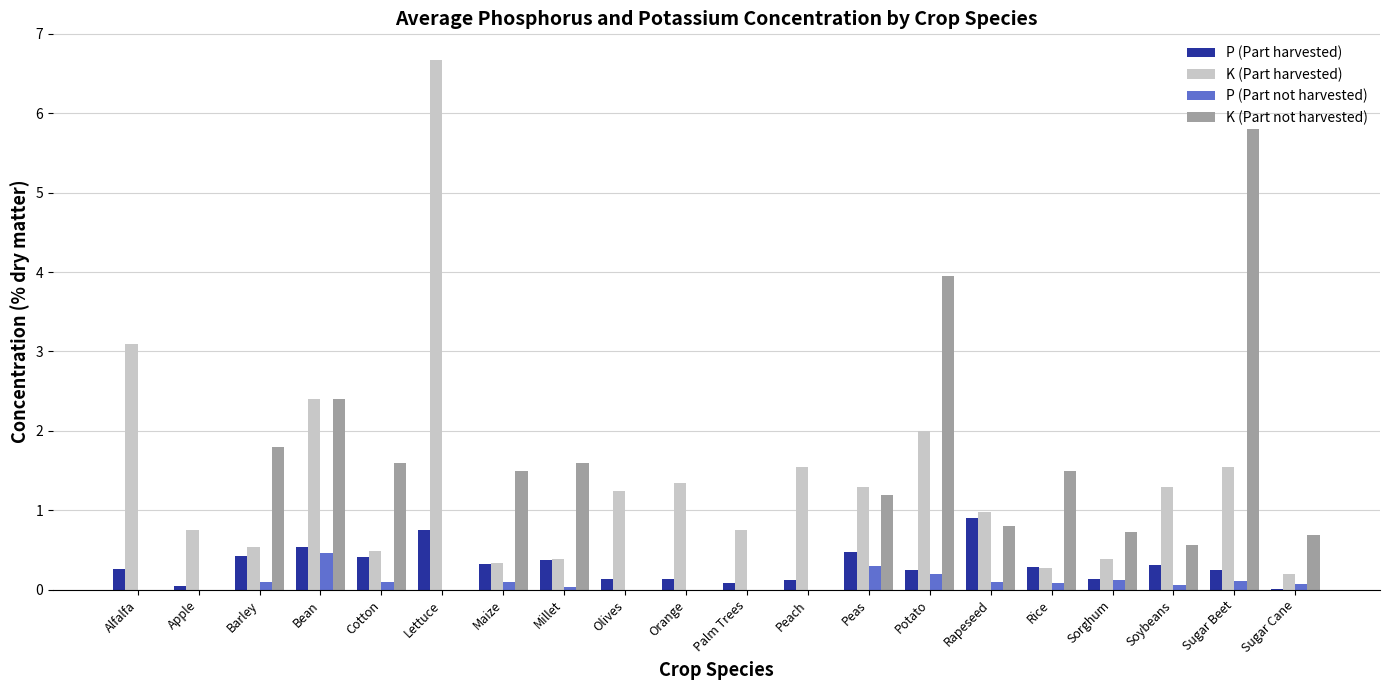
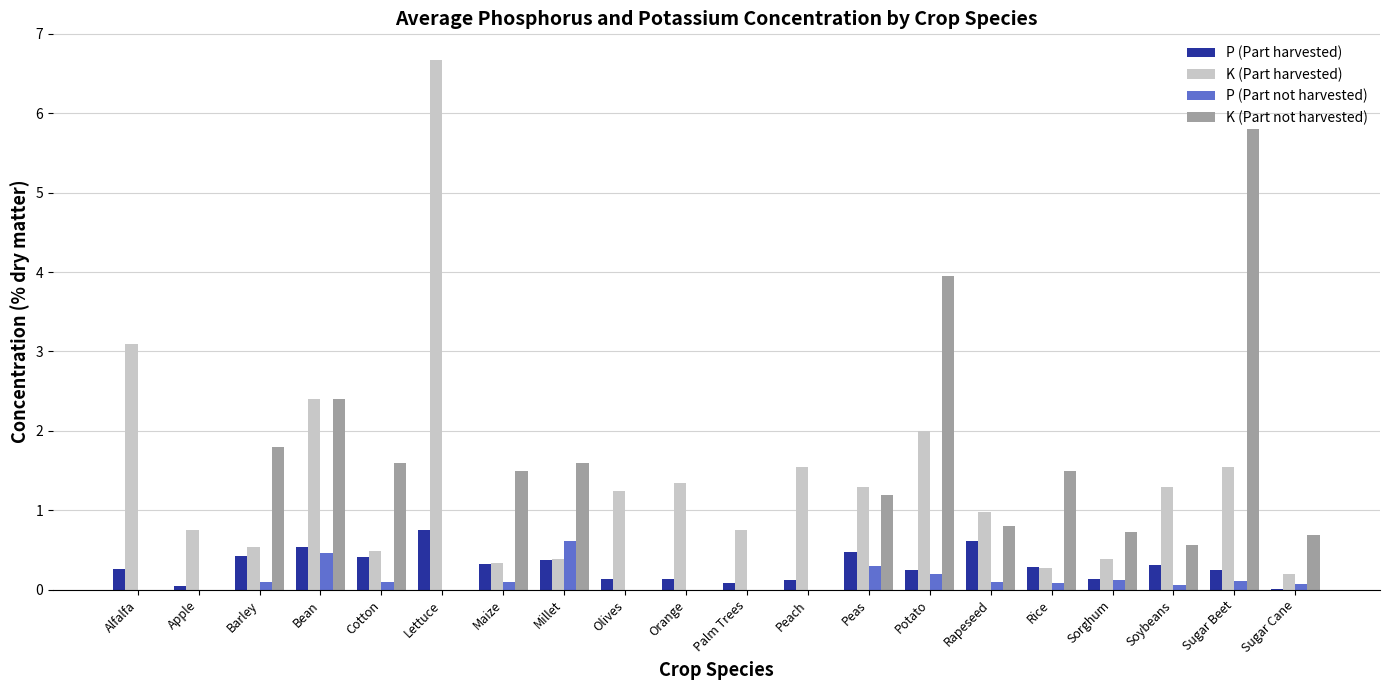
  {
    "P (Part harvested)": {
      "Alfalfa": 0.3,
      "Apple": 0.1,
      "Barley": 0.4,
      "Bean": 0.5,
      "Cotton": 0.4,
      "Lettuce": 0.8,
      "Maize": 0.3,
      "Millet": 0.4,
      "Olives": 0.1,
      "Orange": 0.1,
      "Palm Trees": 0.1,
      "Peach": 0.1,
      "Peas": 0.5,
      "Potato": 0.3,
-     "Rapeseed": 0.9,
+     "Rapeseed": 0.6,
      "Rice": 0.3,
      "Sorghum": 0.1,
      "Soybeans": 0.3,
      "Sugar Beet": 0.3
    },
    "K (Part harvested)": {
      "Alfalfa": 3.1,
      "Apple": 0.8,
      "Barley": 0.5,
      "Bean": 2.4,
      "Cotton": 0.5,
      "Lettuce": 6.7,
      "Maize": 0.3,
      "Millet": 0.4,
      "Olives": 1.3,
      "Orange": 1.4,
      "Palm Trees": 0.8,
      "Peach": 1.6,
      "Peas": 1.3,
      "Potato": 2.0,
      "Rapeseed": 1.0,
      "Rice": 0.3,
      "Sorghum": 0.4,
      "Soybeans": 1.3,
      "Sugar Beet": 1.5,
      "Sugar Cane": 0.2
    },
    "P (Part not harvested)": {
      "Alfalfa": 0.0,
      "Apple": 0.0,
      "Barley": 0.1,
      "Bean": 0.5,
      "Cotton": 0.1,
      "Lettuce": 0.0,
      "Maize": 0.1,
-     "Millet": 0.0,
+     "Millet": 0.6,
      "Olives": 0.0,
      "Orange": 0.0,
      "Palm Trees": 0.0,
      "Peach": 0.0,
      "Peas": 0.3,
      "Potato": 0.2,
      "Rapeseed": 0.1,
      "Rice": 0.1,
      "Sorghum": 0.1,
      "Soybeans": 0.1,
      "Sugar Beet": 0.1,
      "Sugar Cane": 0.1
    },
    "K (Part not harvested)": {
      "Alfalfa": 0.0,
      "Apple": 0.0,
      "Barley": 1.8,
      "Bean": 2.4,
      "Cotton": 1.6,
      "Lettuce": 0.0,
      "Maize": 1.5,
      "Millet": 1.6,
      "Olives": 0.0,
      "Orange": 0.0,
      "Palm Trees": 0.0,
      "Peach": 0.0,
      "Peas": 1.2,
      "Potato": 4.0,
      "Rapeseed": 0.8,
      "Rice": 1.5,
      "Sorghum": 0.7,
      "Soybeans": 0.6,
      "Sugar Beet": 5.8,
      "Sugar Cane": 0.7
    }
  }
